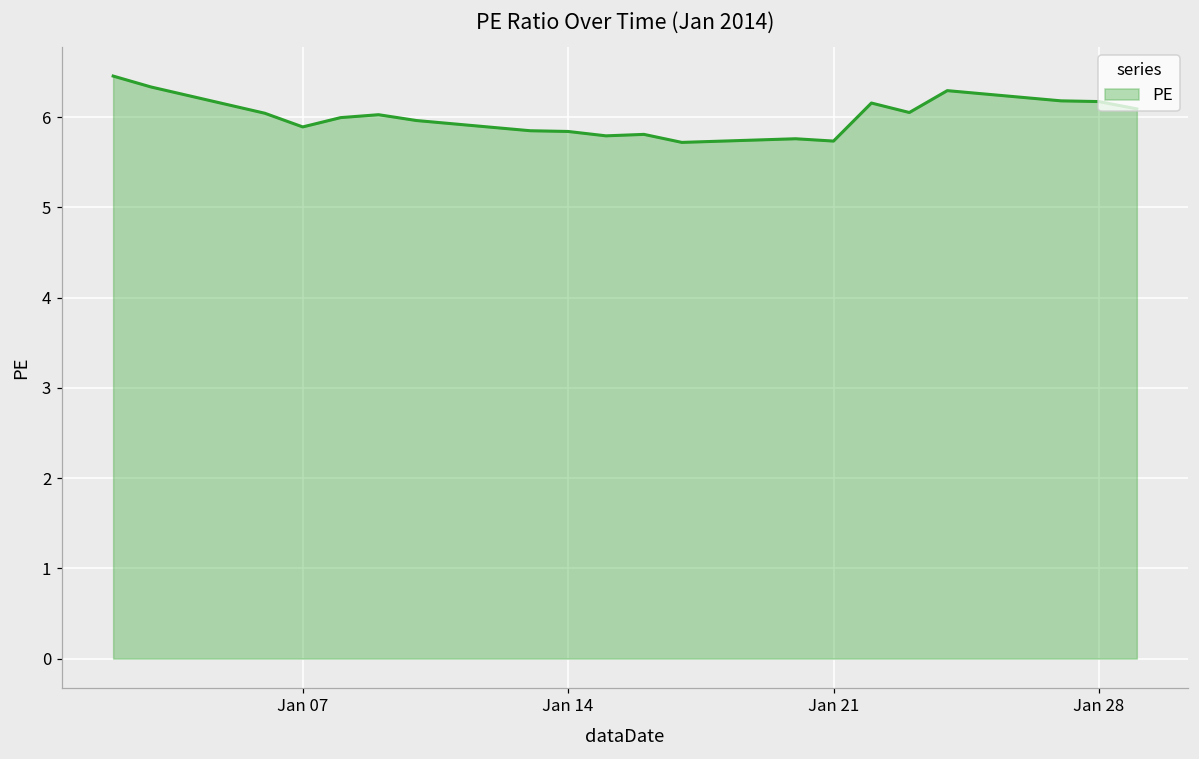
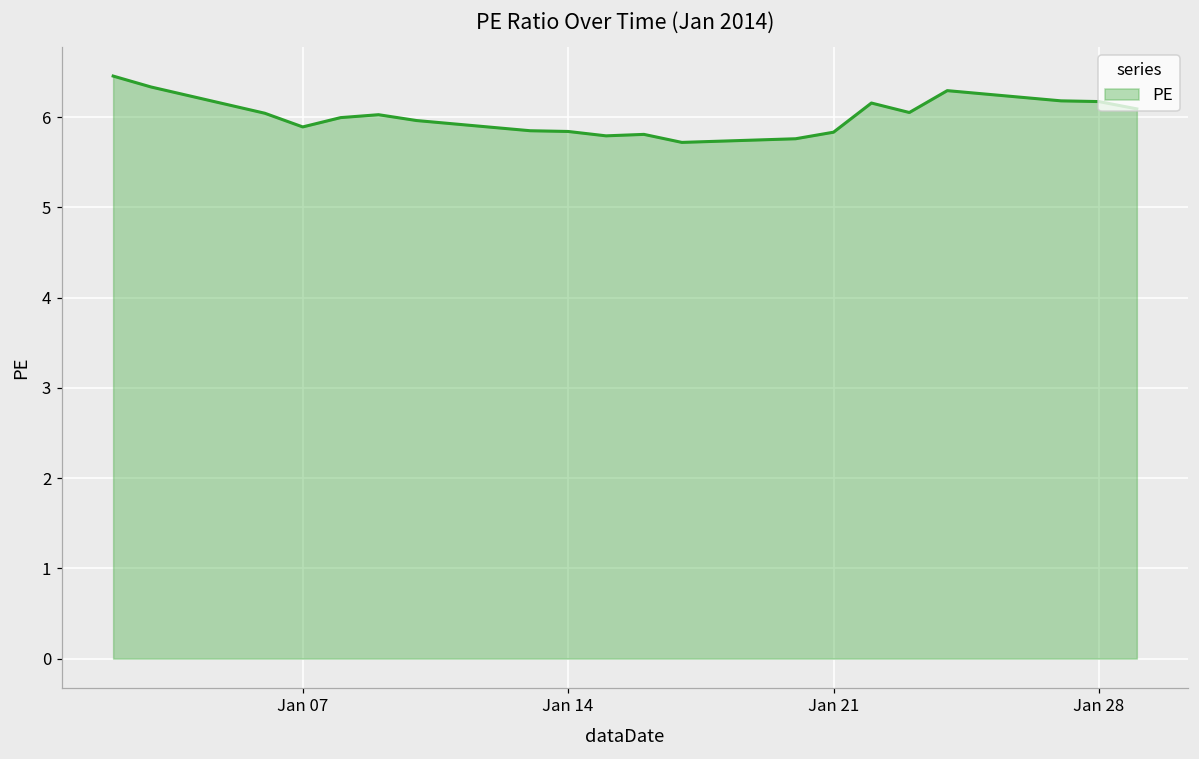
  {
    "Jan 07": 5.9,
    "Jan 14": 5.8,
-   "Jan 21": 5.7
+   "Jan 21": 5.8
  }
